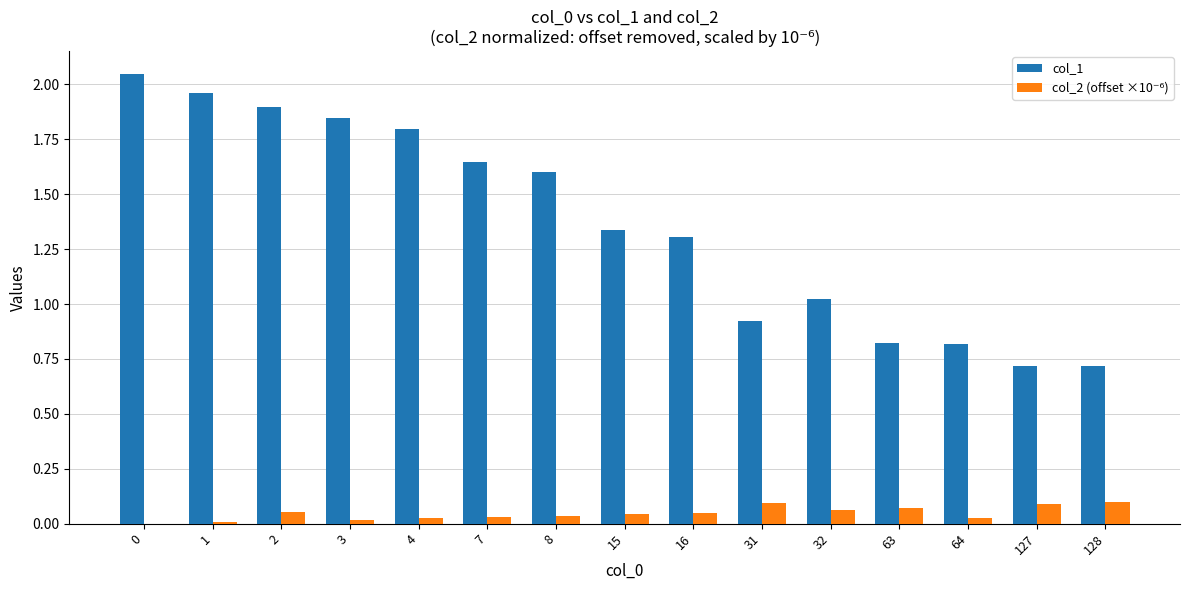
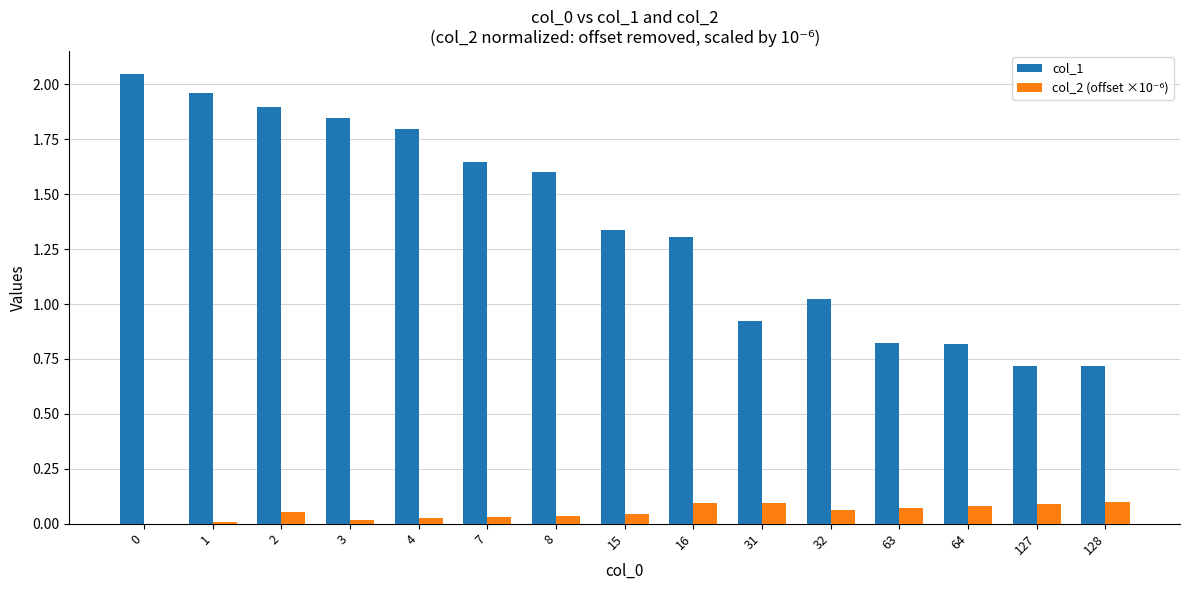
  {
    "col_1": {
      "0": 2.05,
      "1": 1.96,
      "2": 1.90,
      "3": 1.85,
      "4": 1.80,
      "7": 1.64,
      "8": 1.60,
      "15": 1.34,
      "16": 1.31,
      "31": 0.92,
      "32": 1.02,
      "63": 0.82,
      "64": 0.82,
      "127": 0.72,
      "128": 0.72
    },
    "col_2 (offset ×10⁻⁶)": {
      "0": 0.00,
      "2": 0.05,
      "3": 0.02,
      "4": 0.02,
      "7": 0.03,
      "8": 0.04,
      "15": 0.04,
-     "16": 0.05,
+     "16": 0.09,
      "31": 0.09,
      "32": 0.06,
      "63": 0.07,
-     "64": 0.03,
+     "64": 0.08,
      "127": 0.09,
      "128": 0.10
    }
  }
